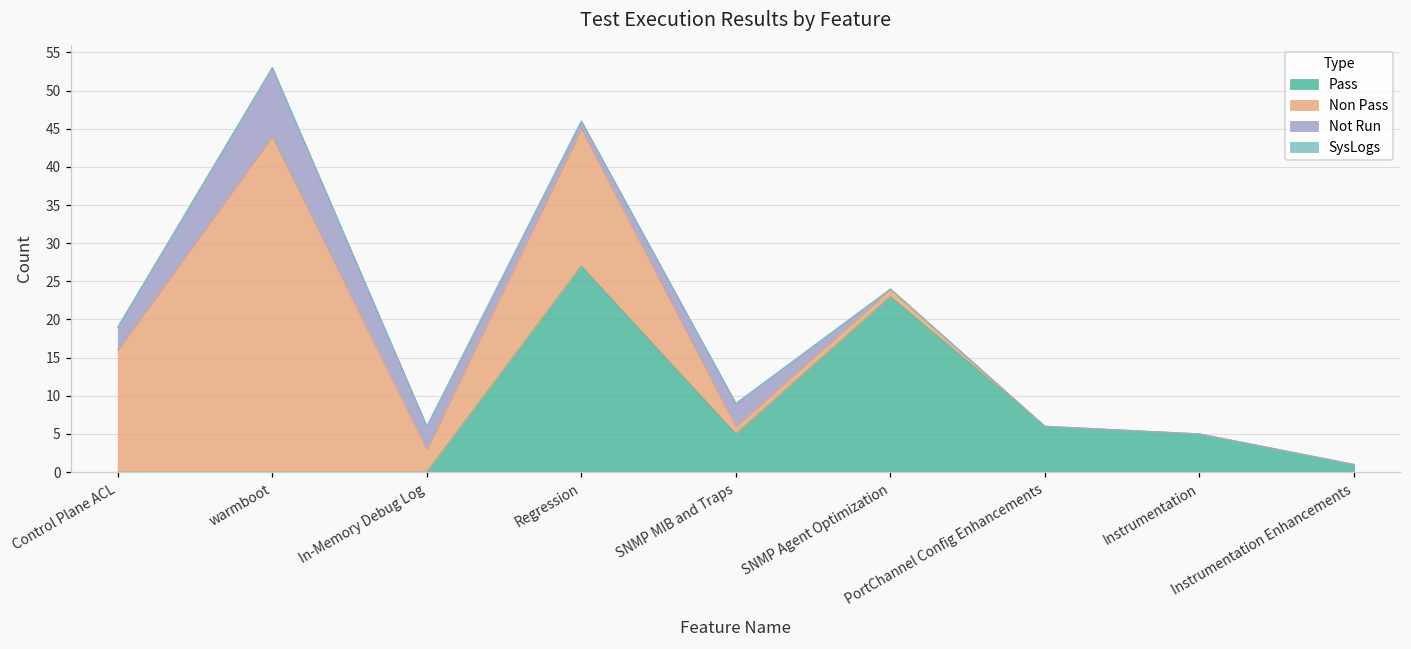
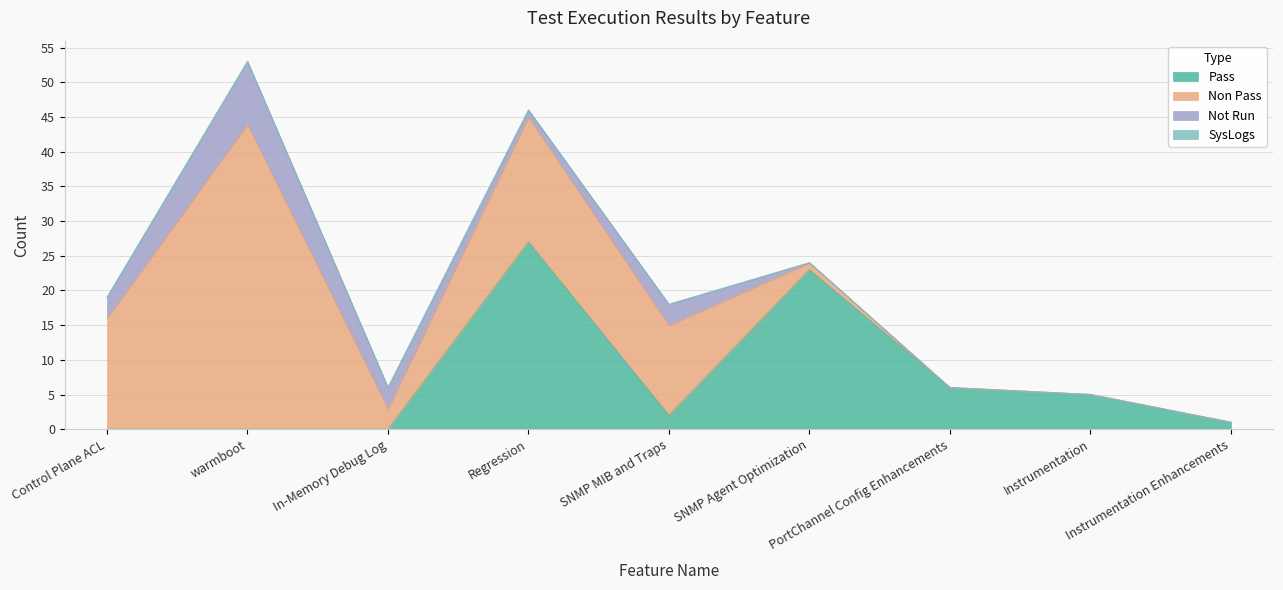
  {
    "Pass": {
      "Control Plane ACL": 0,
      "warmboot": 0,
      "In-Memory Debug Log": 0,
      "Regression": 27,
-     "SNMP MIB and Traps": 5,
+     "SNMP MIB and Traps": 2,
      "SNMP Agent Optimization": 23
    },
    "Non Pass": {
      "Control Plane ACL": 16,
      "warmboot": 44,
      "In-Memory Debug Log": 3,
      "Regression": 18,
-     "SNMP MIB and Traps": 1
+     "SNMP MIB and Traps": 13
    }
  }
